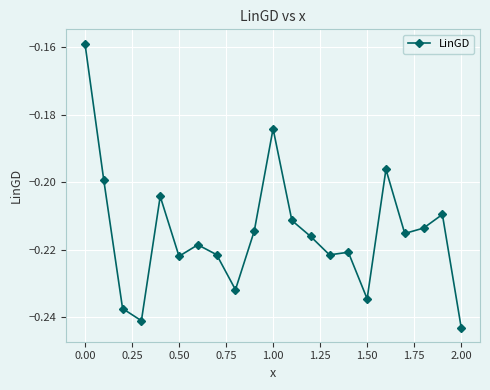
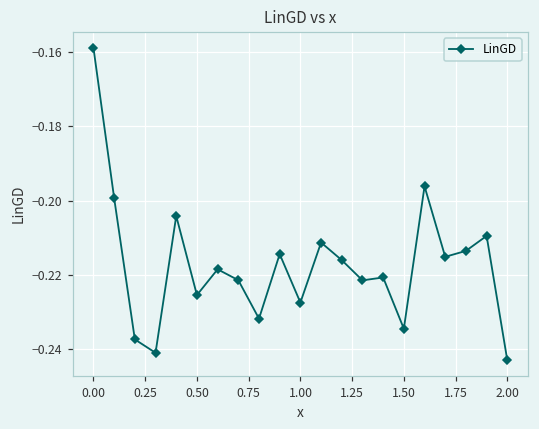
  {
    "0.00": -0.159,
-   "0.50": -0.222,
-   "1.00": -0.184,
+   "0.50": -0.225,
+   "1.00": -0.227,
    "1.50": -0.235,
    "2.00": -0.243
  }
